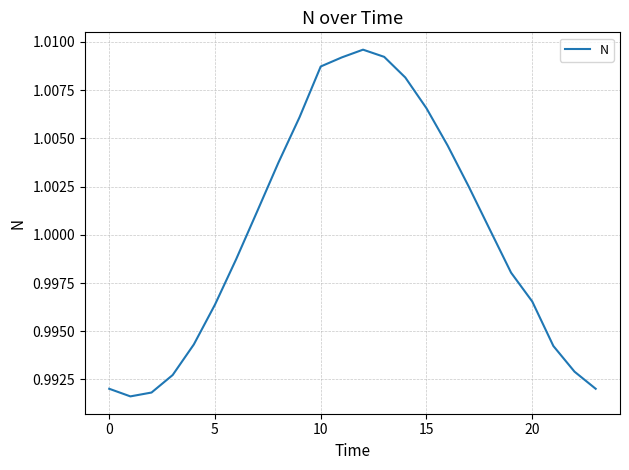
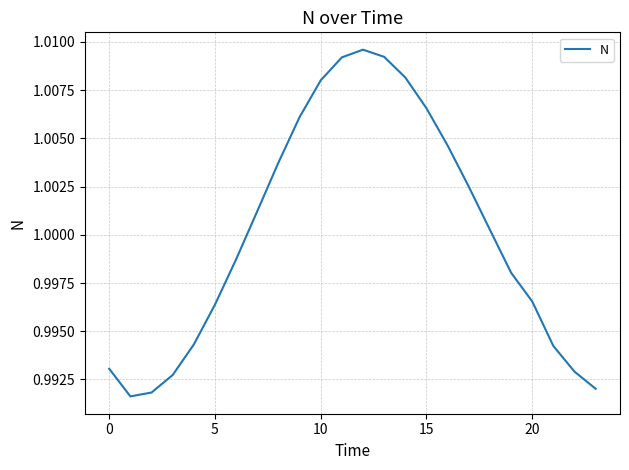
  {
-   "0": 0.9920,
+   "0": 0.9931,
    "5": 0.9964,
-   "10": 1.0087,
+   "10": 1.0080,
    "15": 1.0066,
    "20": 0.9965
  }
